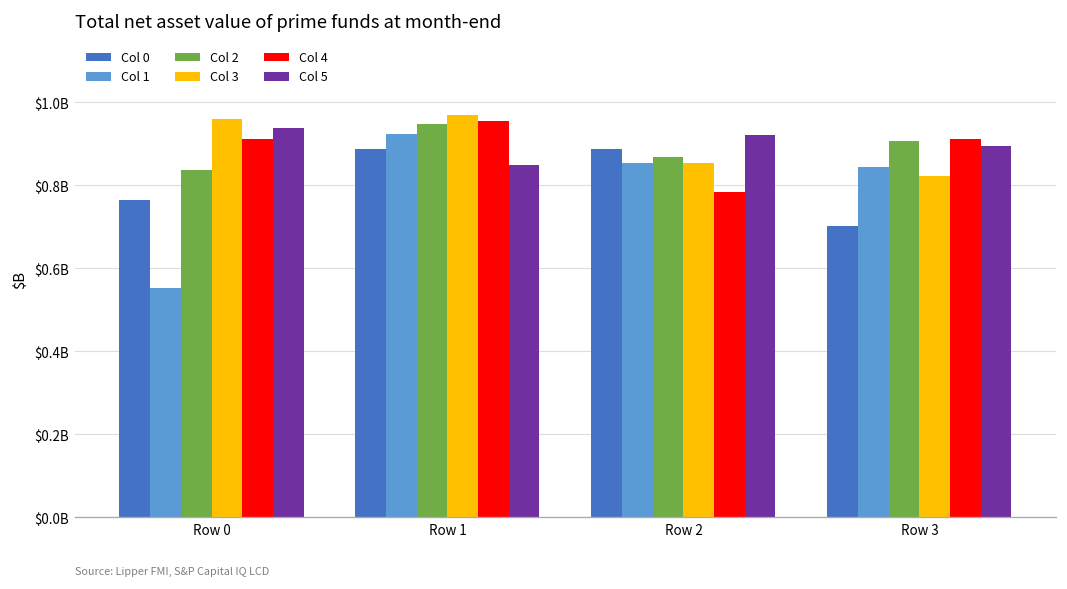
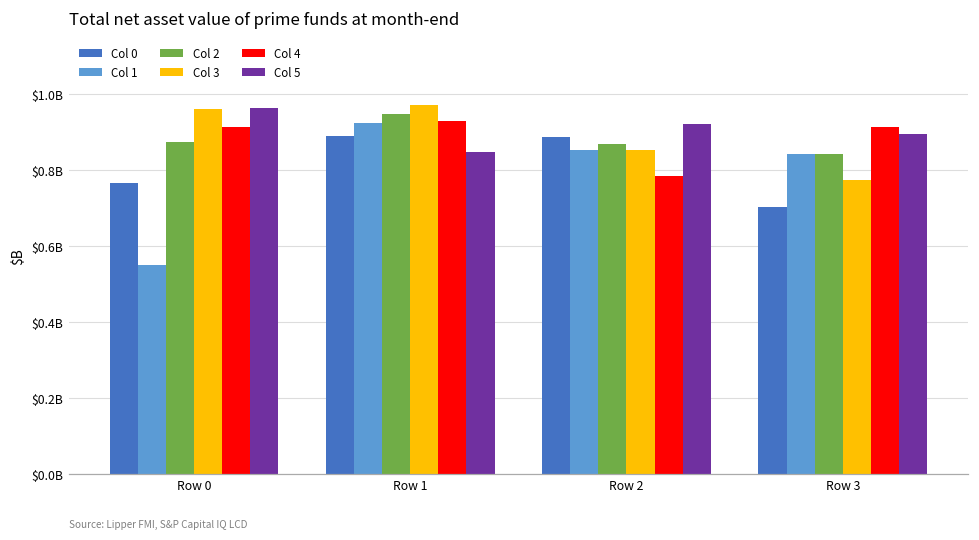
  {
    "Col 2": {
-     "Row 0": "$840000000",
+     "Row 0": "$870000000",
      "Row 1": "$950000000",
      "Row 2": "$870000000",
-     "Row 3": "$910000000"
+     "Row 3": "$840000000"
    },
    "Col 3": {
      "Row 0": "$960000000",
      "Row 1": "$970000000",
      "Row 2": "$850000000",
-     "Row 3": "$820000000"
+     "Row 3": "$770000000"
    },
    "Col 4": {
      "Row 0": "$910000000",
-     "Row 1": "$960000000",
+     "Row 1": "$930000000",
      "Row 2": "$780000000",
      "Row 3": "$910000000"
    },
    "Col 5": {
-     "Row 0": "$940000000",
+     "Row 0": "$960000000",
      "Row 1": "$850000000",
      "Row 2": "$920000000",
      "Row 3": "$900000000"
    }
  }
